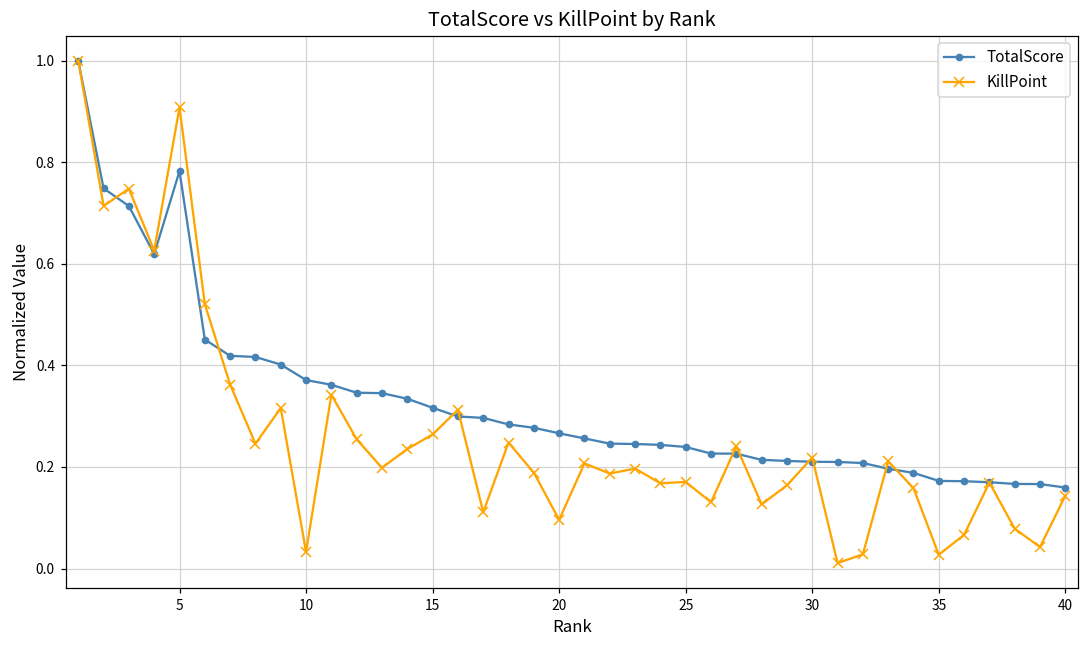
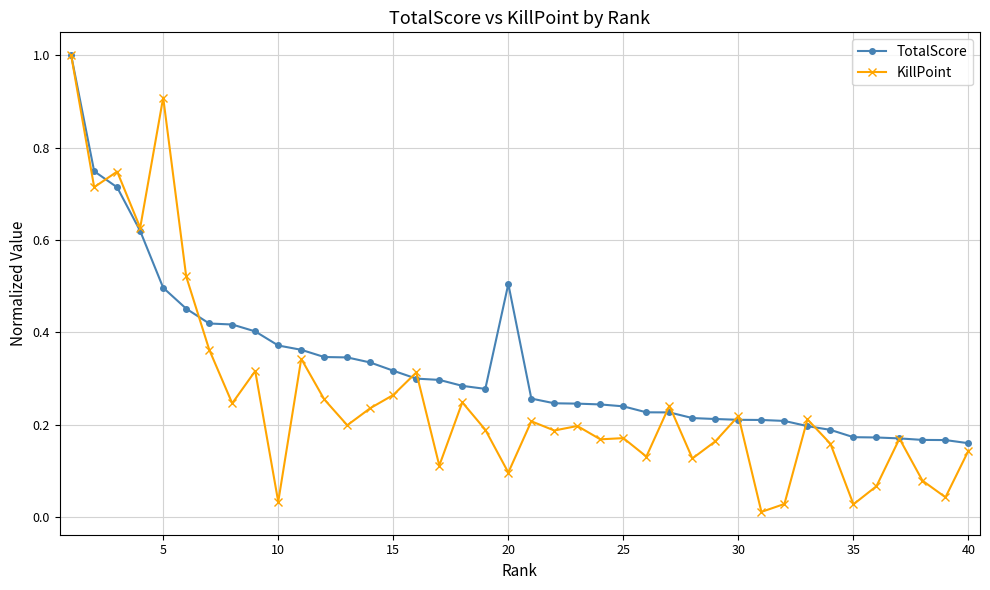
  {
    "TotalScore": {
-     "5": 0.78,
+     "5": 0.50,
      "10": 0.37,
      "15": 0.32,
-     "20": 0.27,
+     "20": 0.50,
      "25": 0.24,
      "30": 0.21,
      "35": 0.17,
      "40": 0.16
    },
    "KillPoint": {
      "5": 0.91,
      "10": 0.03,
      "15": 0.26,
      "20": 0.10,
      "25": 0.17,
      "30": 0.22,
      "35": 0.03,
      "40": 0.14
    }
  }
